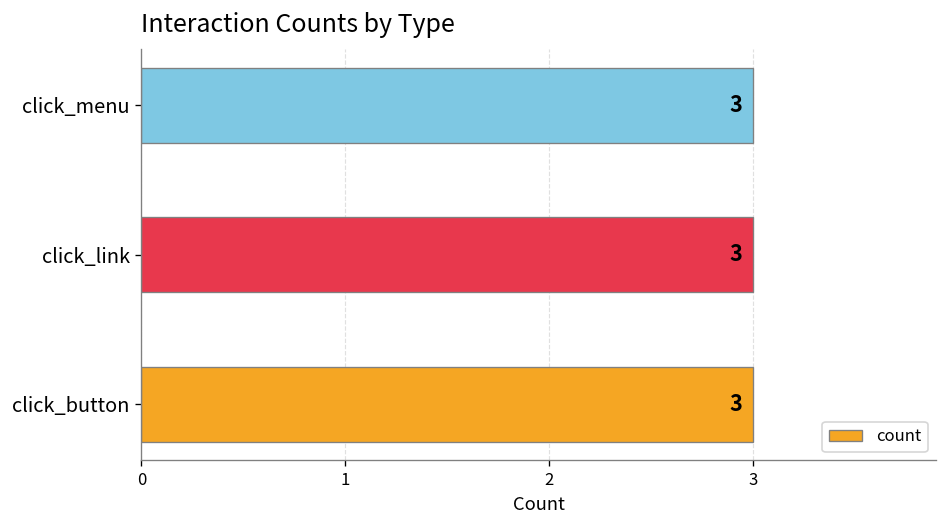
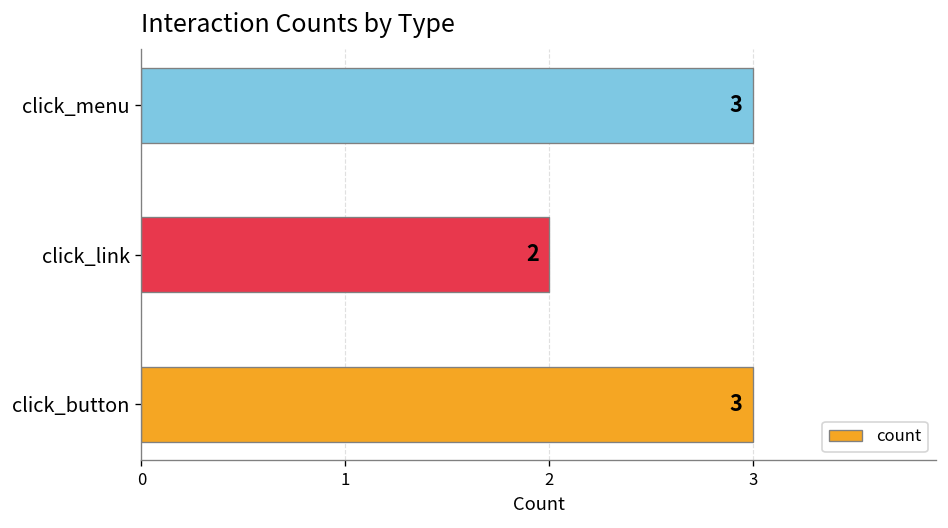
  {
    "click_menu": 3,
-   "click_link": 3,
+   "click_link": 2,
    "click_button": 3
  }
